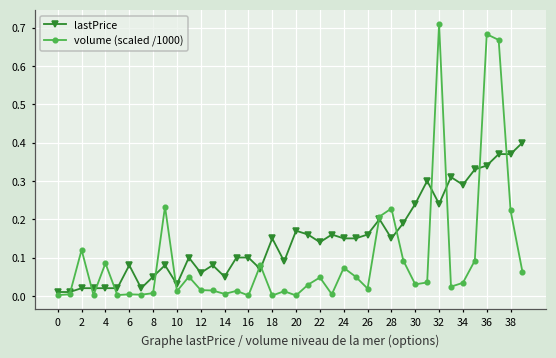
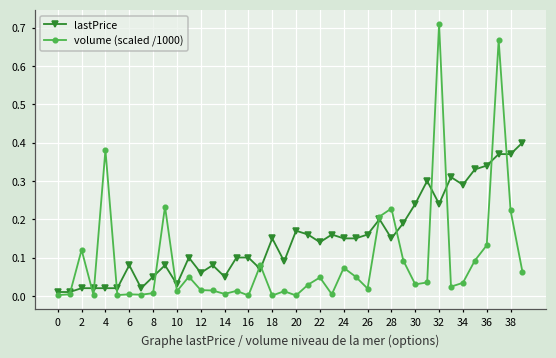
  {
    "lastPrice": {
      "0": 0.01,
      "2": 0.02,
      "4": 0.02,
      "6": 0.08,
      "8": 0.05,
      "10": 0.03,
      "12": 0.06,
      "14": 0.05,
      "16": 0.10,
      "18": 0.15,
      "20": 0.17,
      "22": 0.14,
      "24": 0.15,
      "26": 0.16,
      "28": 0.15,
      "30": 0.24,
      "32": 0.24,
      "34": 0.29,
      "36": 0.34,
      "38": 0.37
    },
    "volume (scaled /1000)": {
      "0": 0.00,
      "2": 0.12,
-     "4": 0.09,
+     "4": 0.38,
      "6": 0.00,
      "8": 0.01,
      "10": 0.01,
      "12": 0.02,
      "14": 0.01,
      "16": 0.00,
      "18": 0.00,
      "20": 0.00,
      "22": 0.05,
      "24": 0.07,
      "26": 0.02,
      "28": 0.23,
      "30": 0.03,
      "32": 0.71,
      "34": 0.03,
-     "36": 0.68,
+     "36": 0.13,
      "38": 0.22
    }
  }
